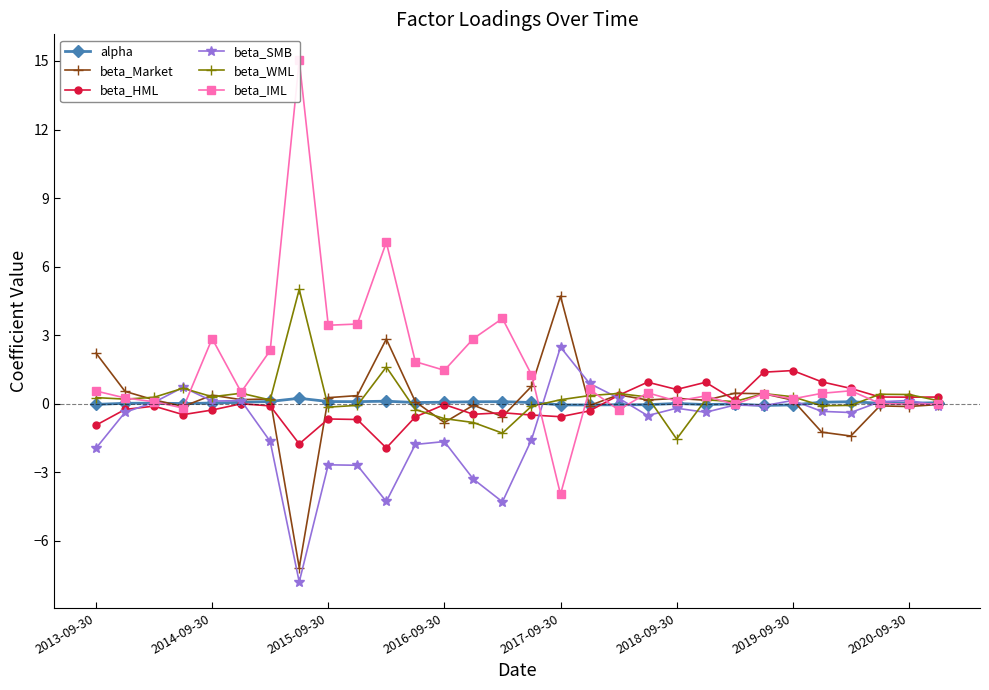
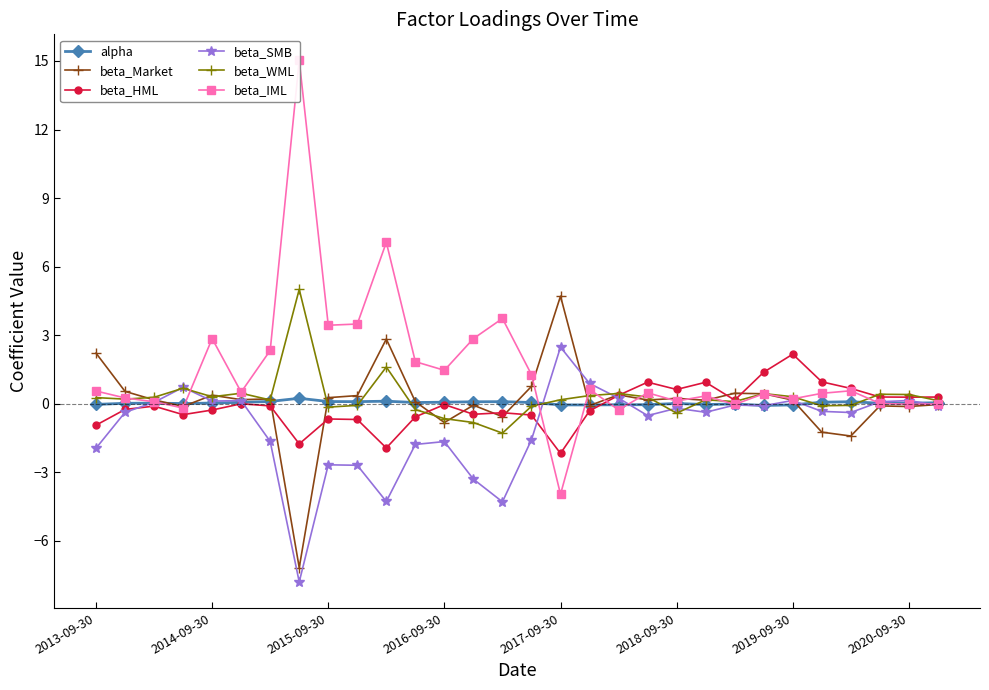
  {
    "alpha": {
      "2013-09-30": 0.0,
      "2015-09-30": 0.1,
      "2017-09-30": 0.0,
      "2019-09-30": 0.0
    },
    "beta_Market": {
      "2013-09-30": 2.2,
      "2015-09-30": 0.3,
      "2016-09-30": -0.8,
      "2017-09-30": 4.7,
      "2018-09-30": 0.2
    },
    "beta_HML": {
      "2013-09-30": -0.9,
      "2014-09-30": -0.3,
      "2015-09-30": -0.7,
-     "2017-09-30": -0.6,
+     "2017-09-30": -2.2,
      "2018-09-30": 0.6,
-     "2019-09-30": 1.5,
+     "2019-09-30": 2.2,
      "2020-09-30": 0.3
    },
    "beta_SMB": {
      "2013-09-30": -1.9,
      "2015-09-30": -2.7,
      "2016-09-30": -1.7,
      "2017-09-30": 2.5,
      "2018-09-30": -0.2,
      "2020-09-30": 0.1
    },
    "beta_WML": {
      "2013-09-30": 0.3,
      "2015-09-30": -0.1,
      "2016-09-30": -0.6,
      "2017-09-30": 0.2,
-     "2018-09-30": -1.5,
+     "2018-09-30": -0.4,
      "2020-09-30": 0.4
    },
    "beta_IML": {
      "2013-09-30": 0.6,
      "2014-09-30": 2.9,
      "2015-09-30": 3.4,
      "2016-09-30": 1.5,
      "2017-09-30": -4.0
    }
  }
